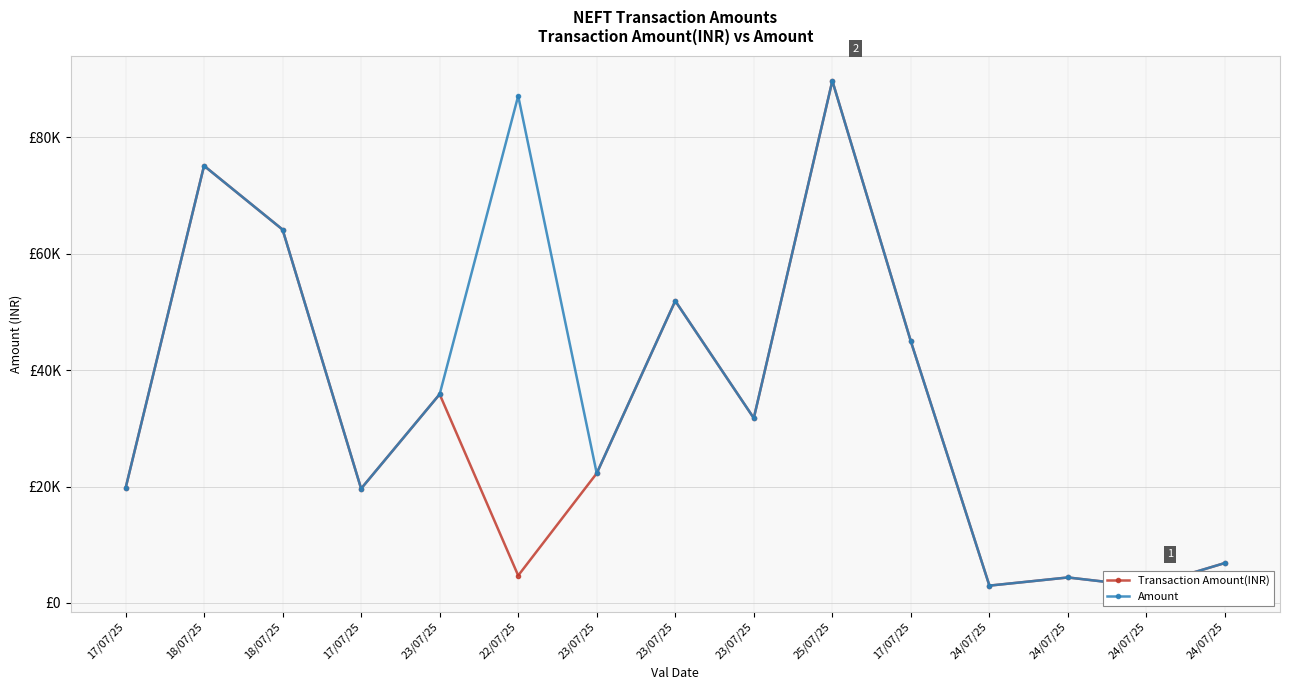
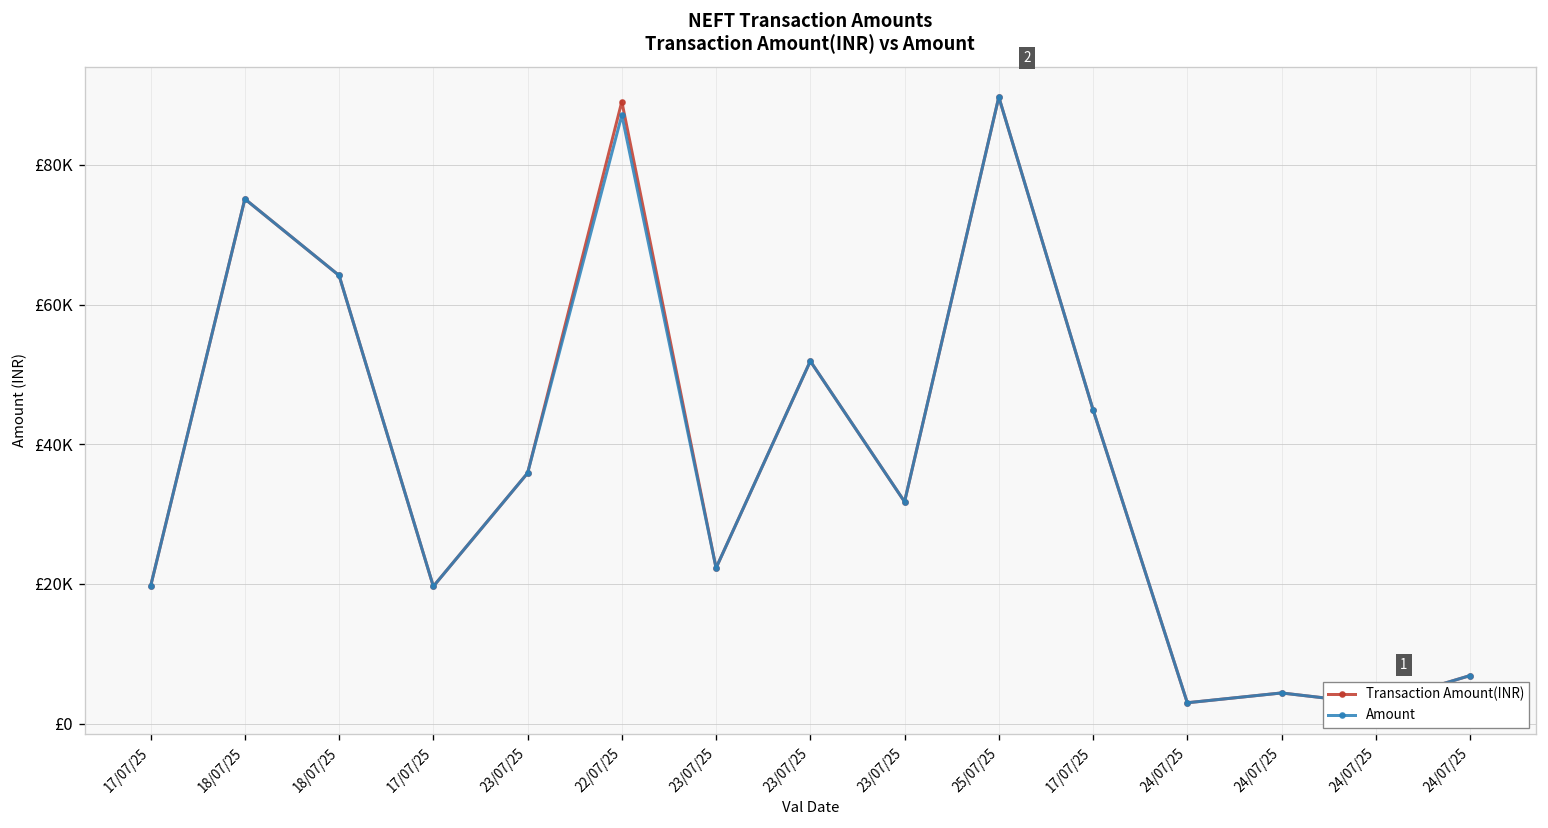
  {
    "Transaction Amount(INR)": {
-     "22/07/25": "£5000"
+     "22/07/25": "£89000"
    },
    "Amount": {
      "22/07/25": "£87000"
    }
  }
